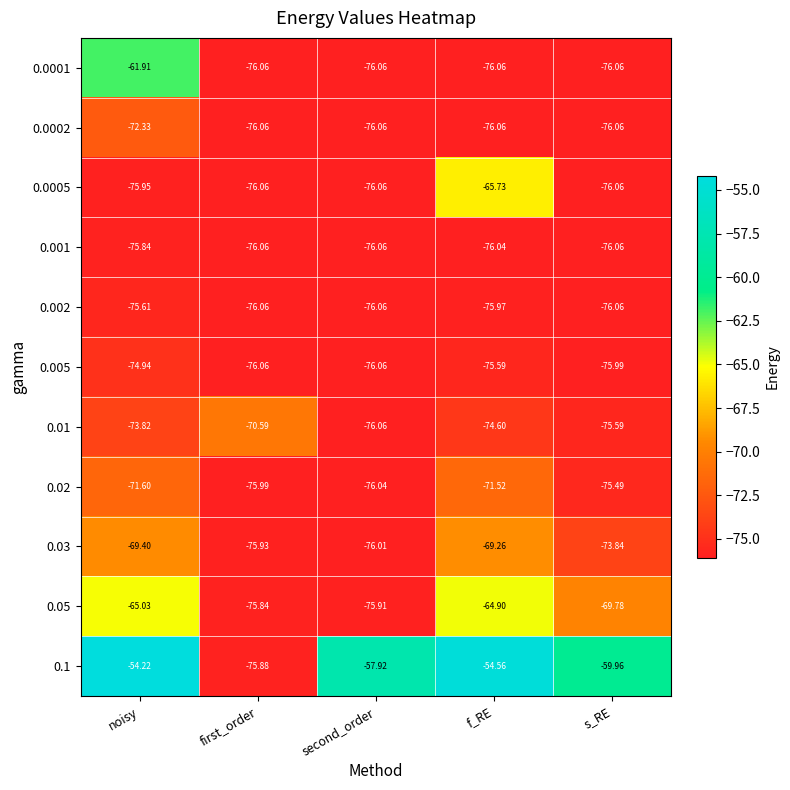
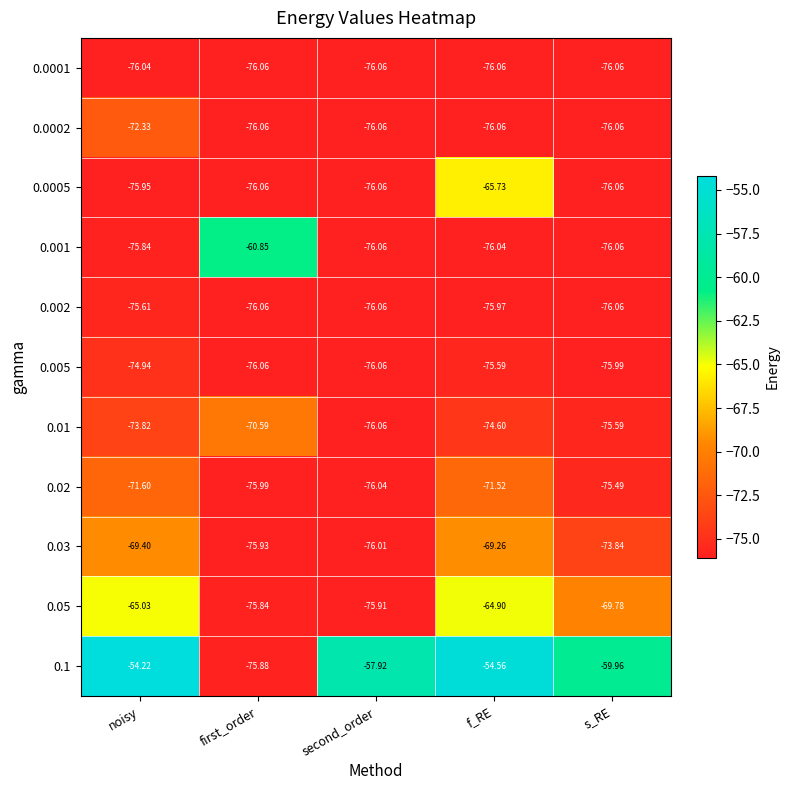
  {
    "0.0001": {
-     "noisy": -61.91,
+     "noisy": -76.04,
      "first_order": -76.06,
      "second_order": -76.06,
      "f_RE": -76.06,
      "s_RE": -76.06
    },
    "0.0002": {
      "noisy": -72.33,
      "first_order": -76.06,
      "second_order": -76.06,
      "f_RE": -76.06,
      "s_RE": -76.06
    },
    "0.0005": {
      "noisy": -75.95,
      "first_order": -76.06,
      "second_order": -76.06,
      "f_RE": -65.73,
      "s_RE": -76.06
    },
    "0.001": {
      "noisy": -75.84,
-     "first_order": -76.06,
+     "first_order": -60.85,
      "second_order": -76.06,
      "f_RE": -76.04,
      "s_RE": -76.06
    },
    "0.002": {
      "noisy": -75.61,
      "first_order": -76.06,
      "second_order": -76.06,
      "f_RE": -75.97,
      "s_RE": -76.06
    },
    "0.005": {
      "noisy": -74.94,
      "first_order": -76.06,
      "second_order": -76.06,
      "f_RE": -75.59,
      "s_RE": -75.99
    },
    "0.01": {
      "noisy": -73.82,
      "first_order": -70.59,
      "second_order": -76.06,
      "f_RE": -74.60,
      "s_RE": -75.59
    },
    "0.02": {
      "noisy": -71.60,
      "first_order": -75.99,
      "second_order": -76.04,
      "f_RE": -71.52,
      "s_RE": -75.49
    },
    "0.03": {
      "noisy": -69.40,
      "first_order": -75.93,
      "second_order": -76.01,
      "f_RE": -69.26,
      "s_RE": -73.84
    },
    "0.05": {
      "noisy": -65.03,
      "first_order": -75.84,
      "second_order": -75.91,
      "f_RE": -64.90,
      "s_RE": -69.78
    },
    "0.1": {
      "noisy": -54.22,
      "first_order": -75.88,
      "second_order": -57.92,
      "f_RE": -54.56,
      "s_RE": -59.96
    }
  }
